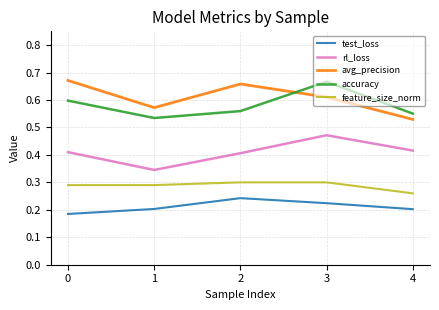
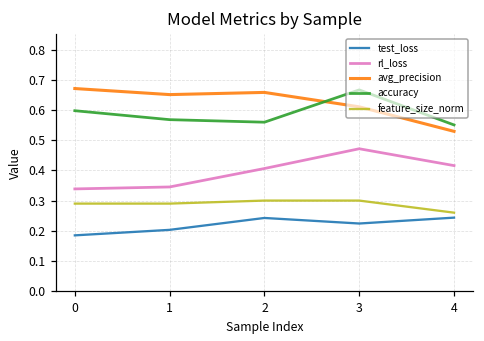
  {
    "test_loss": {
      "0": 0.18,
      "1": 0.20,
      "2": 0.24,
      "3": 0.22,
-     "4": 0.20
+     "4": 0.24
    },
    "rl_loss": {
-     "0": 0.41,
+     "0": 0.34,
      "1": 0.35,
      "2": 0.41,
      "3": 0.47,
      "4": 0.42
    },
    "avg_precision": {
      "0": 0.67,
-     "1": 0.57,
+     "1": 0.65,
      "2": 0.66,
      "4": 0.53
    },
    "accuracy": {
      "0": 0.60,
-     "1": 0.53,
+     "1": 0.57,
      "2": 0.56,
      "4": 0.55
    },
    "feature_size_norm": {
      "0": 0.29,
      "1": 0.29,
      "2": 0.30,
      "3": 0.30,
      "4": 0.26
    }
  }
